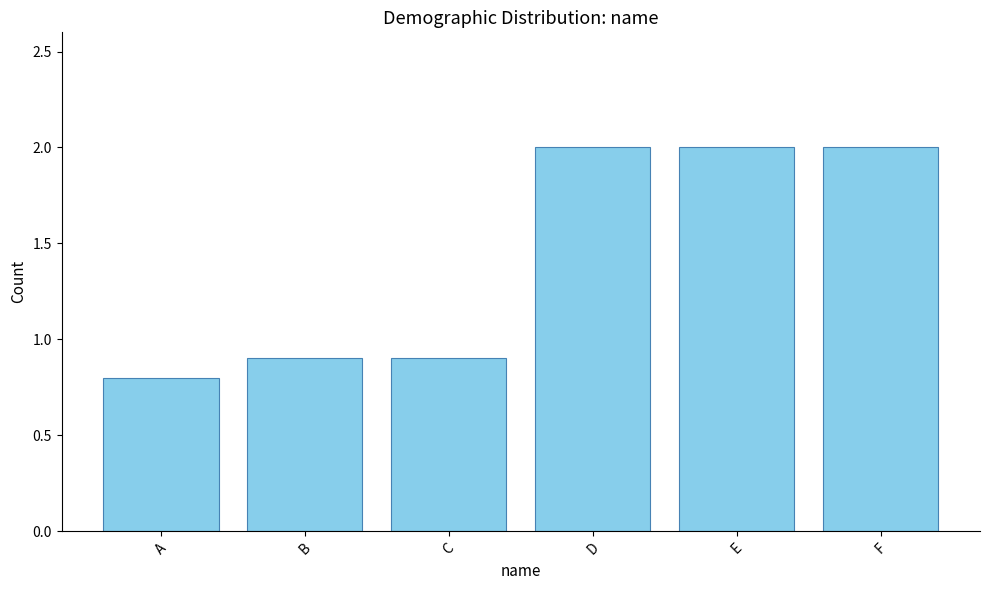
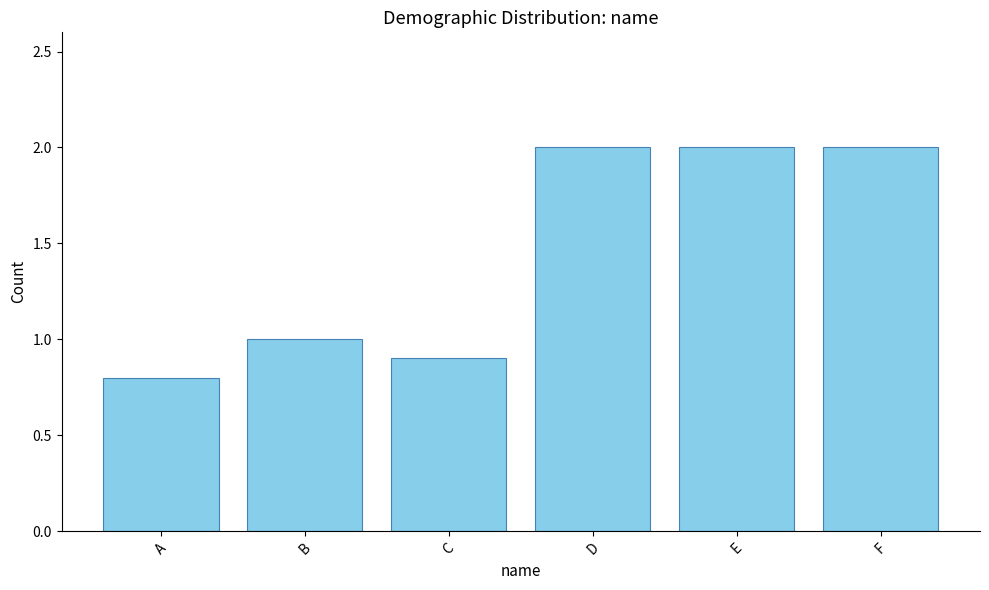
  {
    "A": 0.8,
-   "B": 0.9,
+   "B": 1.0,
    "C": 0.9,
    "D": 2.0,
    "E": 2.0,
    "F": 2.0
  }
